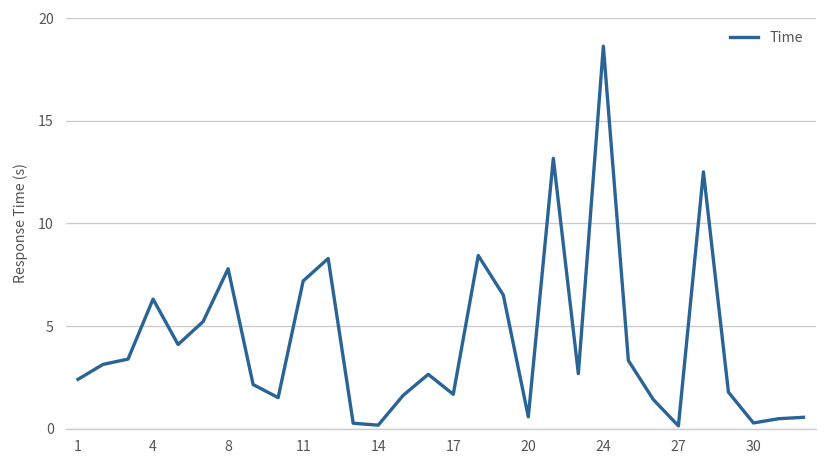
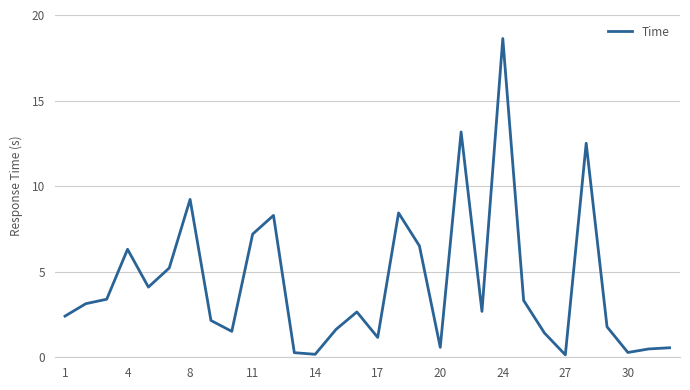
  {
    "1": 2.4,
    "4": 6.3,
-   "8": 7.8,
+   "8": 9.2,
    "11": 7.2,
    "14": 0.2,
-   "17": 1.7,
+   "17": 1.2,
    "20": 0.6,
    "24": 18.6,
    "27": 0.1,
    "30": 0.3
  }
